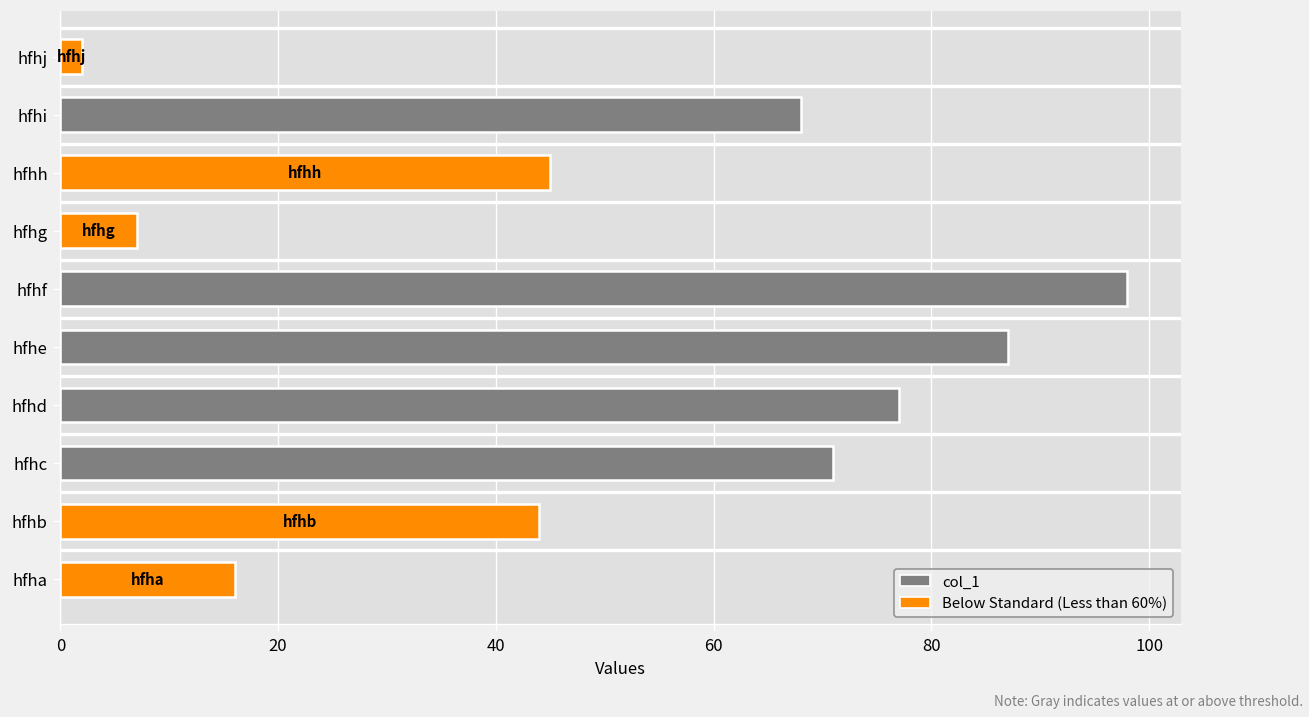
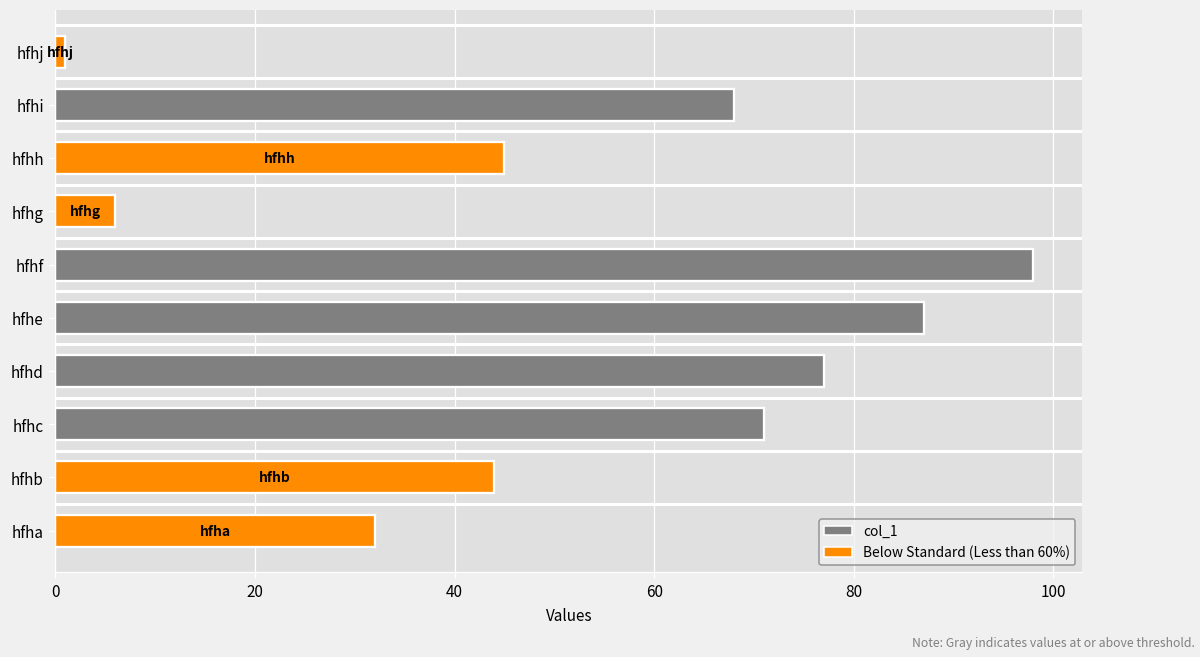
  {
-   "hfhj": 2,
+   "hfhj": 1,
    "hfhi": 68,
    "hfhh": 45,
-   "hfhg": 7,
+   "hfhg": 6,
    "hfhf": 98,
    "hfhe": 87,
    "hfhd": 77,
    "hfhc": 71,
    "hfhb": 44,
-   "hfha": 16
+   "hfha": 32
  }
